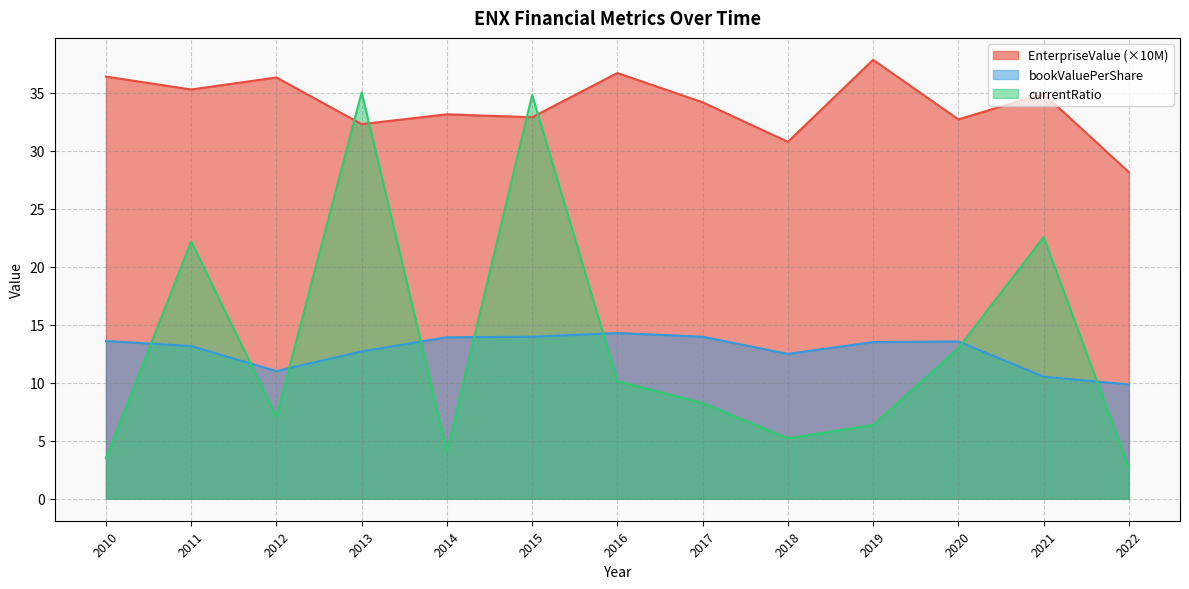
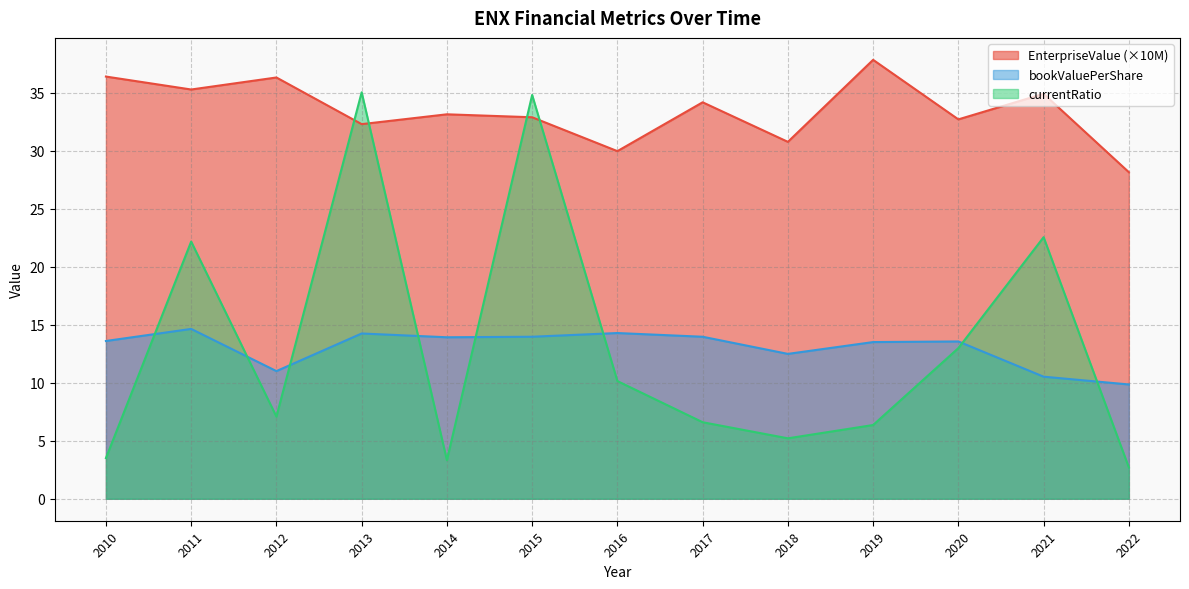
  {
    "EnterpriseValue (×10M)": {
      "2010": 36.4,
      "2011": 35.3,
      "2012": 36.3,
      "2013": 32.3,
      "2014": 33.2,
      "2015": 32.9,
-     "2016": 36.7,
+     "2016": 30.0,
      "2017": 34.2,
      "2018": 30.8,
      "2019": 37.8,
      "2020": 32.7,
      "2022": 28.2
    },
    "bookValuePerShare": {
      "2010": 13.6,
-     "2011": 13.2,
+     "2011": 14.6,
      "2012": 11.0,
-     "2013": 12.7,
+     "2013": 14.3,
      "2014": 13.9,
      "2015": 14.0,
      "2016": 14.3,
      "2017": 14.0,
      "2018": 12.5,
      "2019": 13.5,
      "2020": 13.6,
      "2021": 10.5,
      "2022": 9.9
    },
    "currentRatio": {
      "2010": 3.5,
      "2011": 22.2,
      "2012": 7.1,
      "2013": 35.0,
-     "2014": 4.1,
+     "2014": 3.3,
      "2015": 34.8,
      "2016": 10.2,
-     "2017": 8.3,
+     "2017": 6.6,
      "2018": 5.2,
      "2019": 6.4,
      "2020": 13.0,
      "2021": 22.6,
      "2022": 2.7
    }
  }
